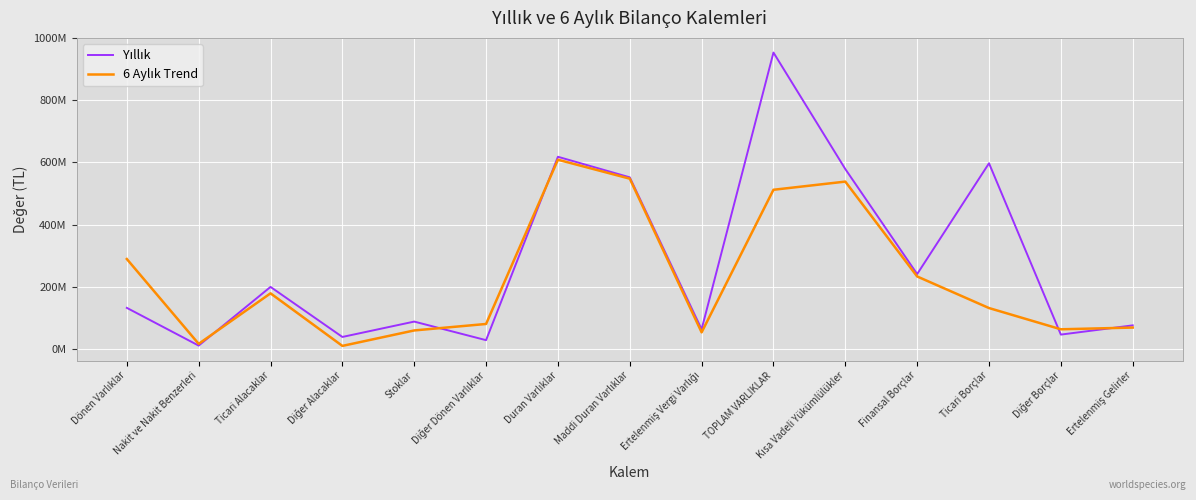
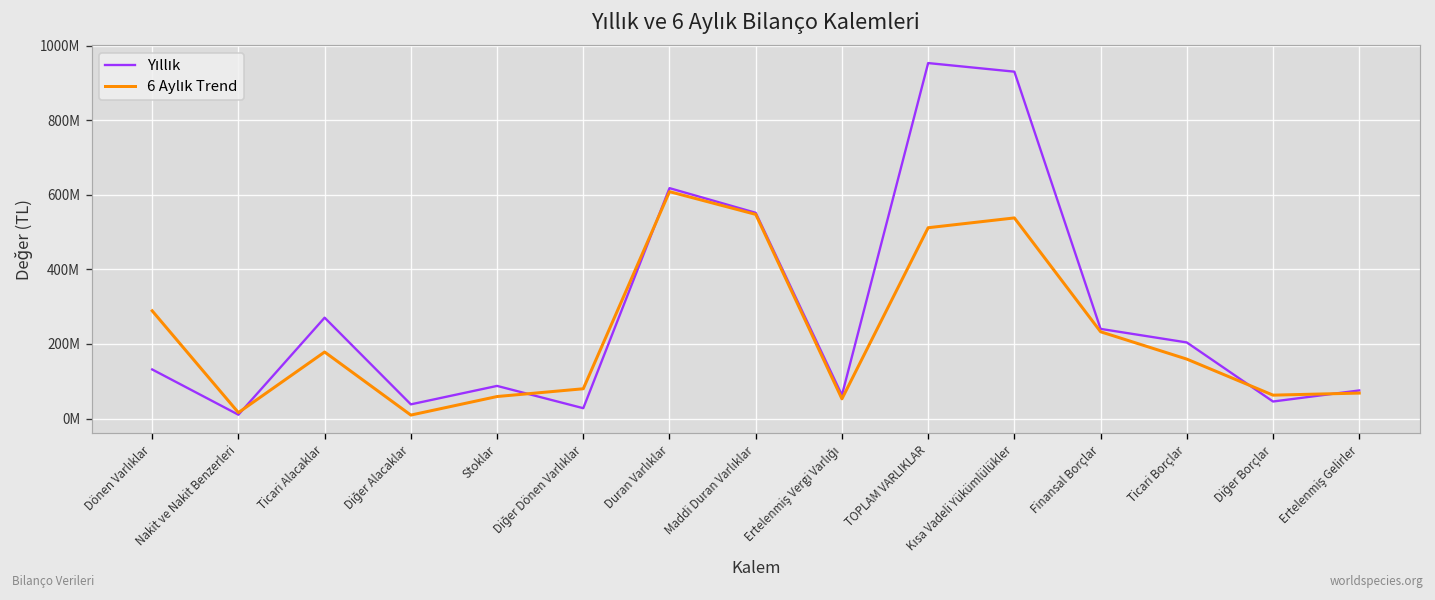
  {
    "Yıllık": {
      "Dönen Varlıklar": 130000000,
-     "Ticari Alacaklar": 200000000,
+     "Ticari Alacaklar": 270000000,
      "Diğer Alacaklar": 40000000,
      "Stoklar": 90000000,
      "Diğer Dönen Varlıklar": 30000000,
      "Duran Varlıklar": 620000000,
      "Ertelenmiş Vergi Varlığı": 60000000,
      "TOPLAM VARLIKLAR": 950000000,
-     "Kısa Vadeli Yükümlülükler": 580000000,
-     "Ticari Borçlar": 600000000,
+     "Kısa Vadeli Yükümlülükler": 930000000,
+     "Ticari Borçlar": 200000000,
      "Diğer Borçlar": 50000000
    },
    "6 Aylık Trend": {
      "Dönen Varlıklar": 290000000,
      "Ticari Alacaklar": 180000000,
      "Diğer Alacaklar": 10000000,
      "Stoklar": 60000000,
      "Diğer Dönen Varlıklar": 80000000,
      "Duran Varlıklar": 610000000,
      "Ertelenmiş Vergi Varlığı": 50000000,
      "TOPLAM VARLIKLAR": 510000000,
      "Kısa Vadeli Yükümlülükler": 540000000,
-     "Ticari Borçlar": 130000000,
+     "Ticari Borçlar": 160000000,
      "Diğer Borçlar": 60000000
    }
  }
